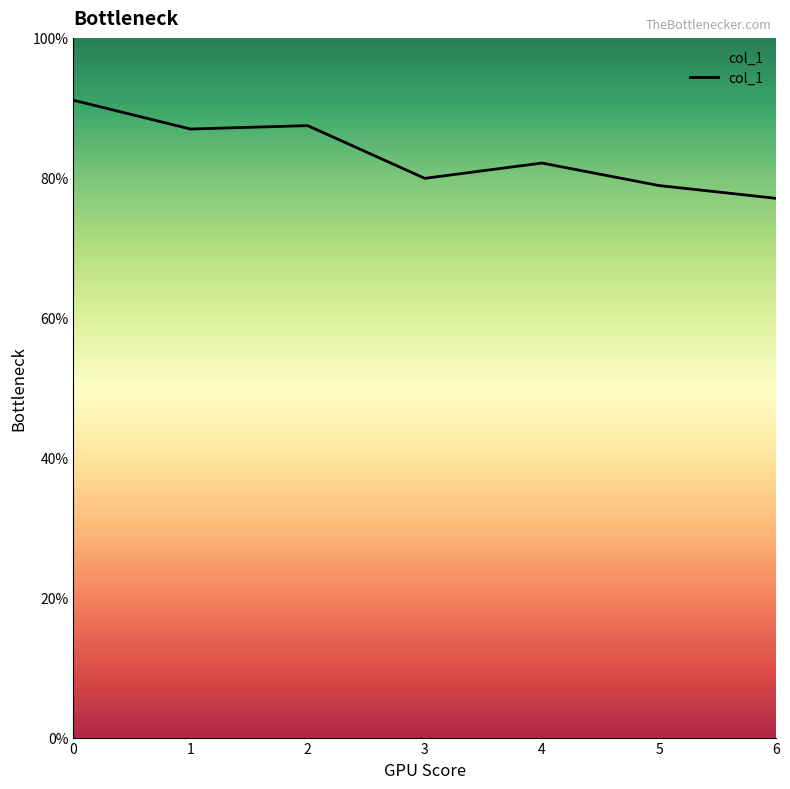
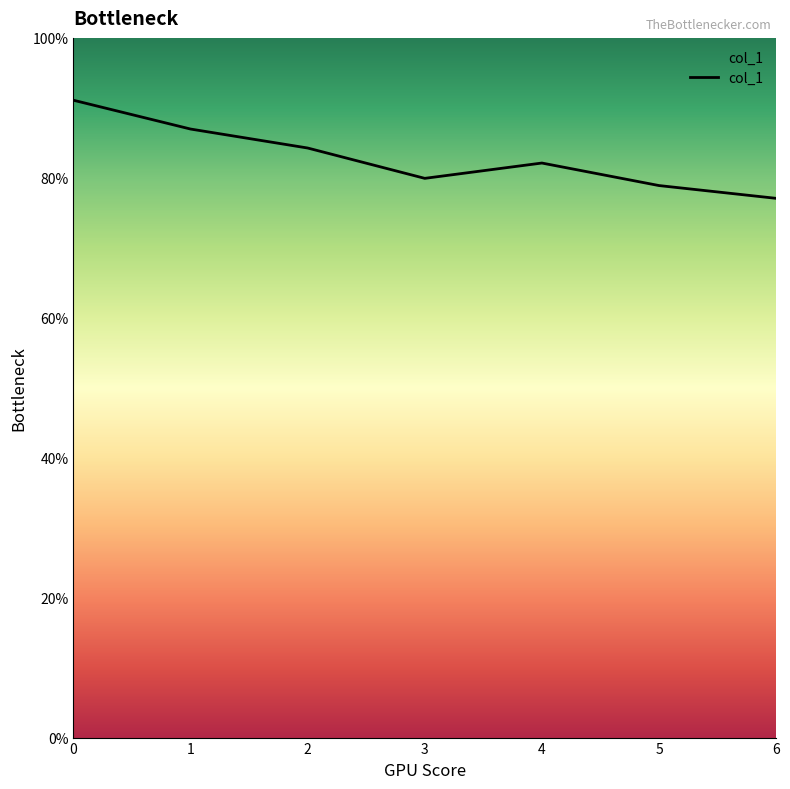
  {
    "0": "91%",
    "1": "87%",
-   "2": "87%",
+   "2": "84%",
    "3": "80%",
    "4": "82%",
    "5": "79%",
    "6": "77%"
  }
